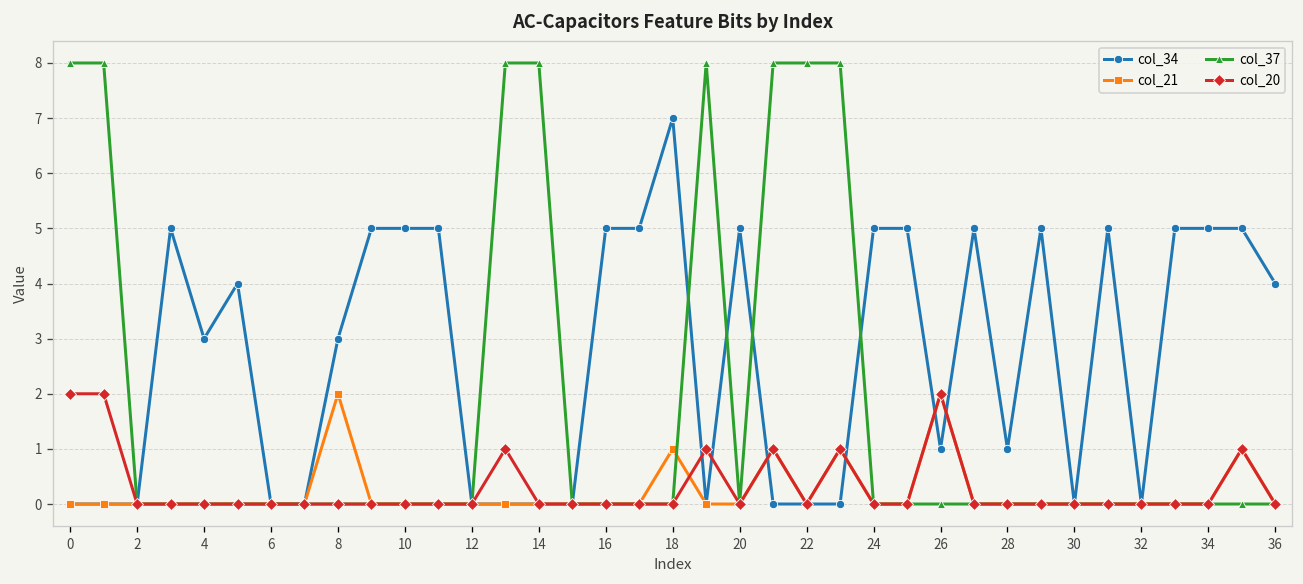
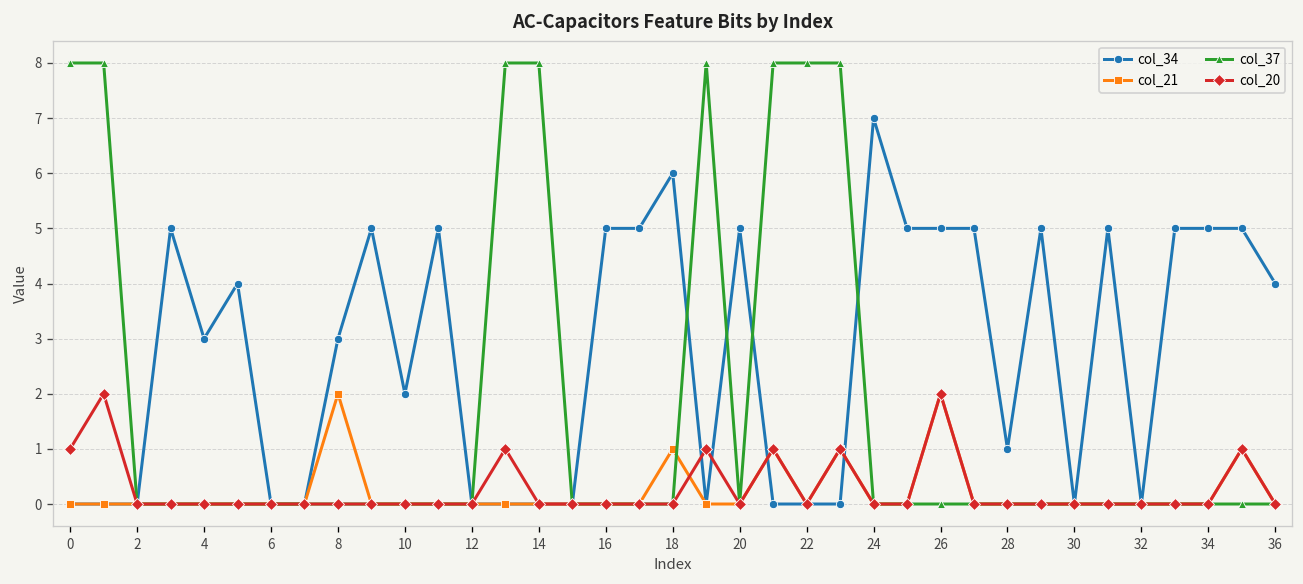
  {
    "col_34": {
      "4": 3,
      "8": 3,
-     "10": 5,
+     "10": 2,
      "16": 5,
-     "18": 7,
+     "18": 6,
      "20": 5,
-     "24": 5,
-     "26": 1,
+     "24": 7,
+     "26": 5,
      "28": 1,
      "34": 5,
      "36": 4
    },
    "col_21": {
      "8": 2,
      "18": 1
    },
    "col_37": {
      "0": 8,
      "14": 8,
      "22": 8,
      "26": 0
    },
    "col_20": {
-     "0": 2
+     "0": 1
    }
  }
